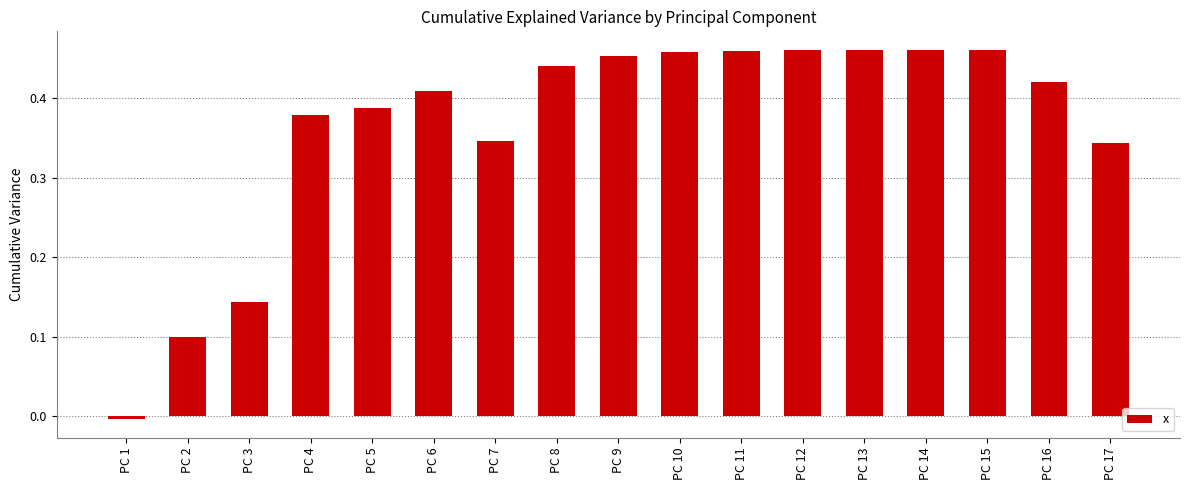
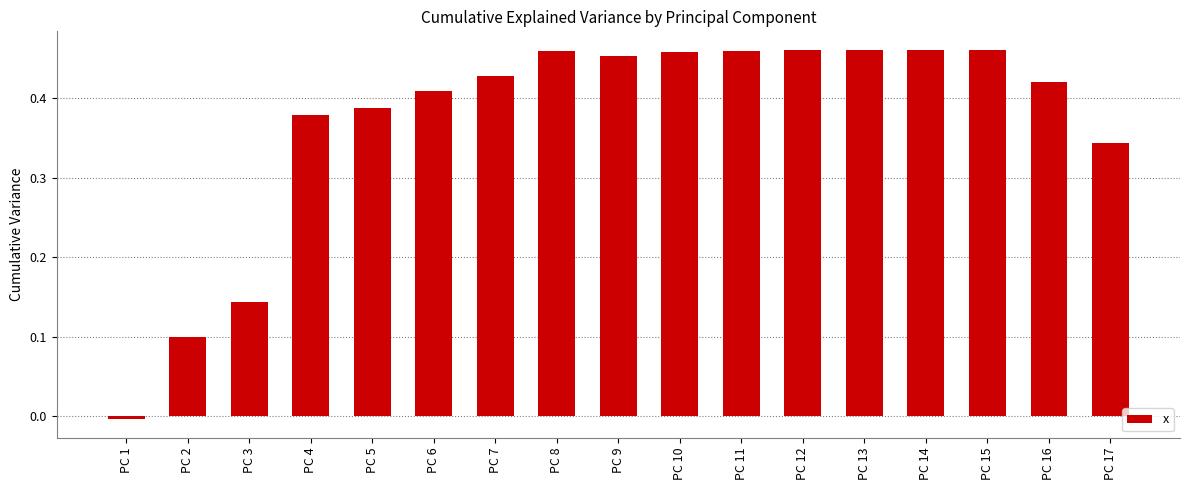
  {
    "PC 1": 0.00,
    "PC 2": 0.10,
    "PC 3": 0.14,
    "PC 4": 0.38,
    "PC 5": 0.39,
    "PC 6": 0.41,
-   "PC 7": 0.35,
-   "PC 8": 0.44,
+   "PC 7": 0.43,
+   "PC 8": 0.46,
    "PC 9": 0.45,
    "PC 10": 0.46,
    "PC 11": 0.46,
    "PC 12": 0.46,
    "PC 13": 0.46,
    "PC 14": 0.46,
    "PC 15": 0.46,
    "PC 16": 0.42,
    "PC 17": 0.34
  }
